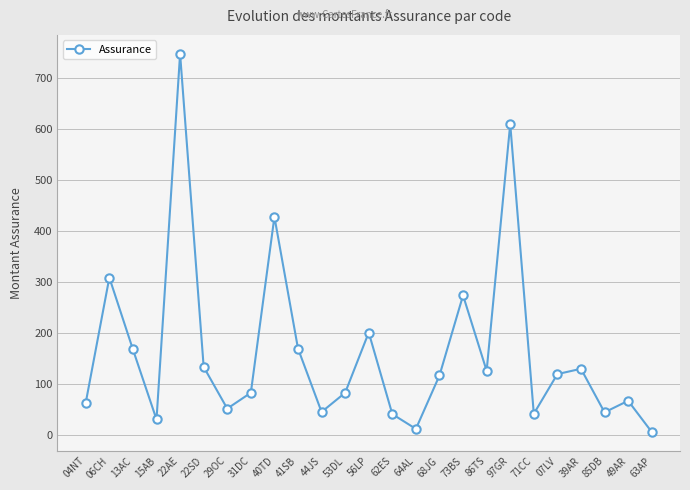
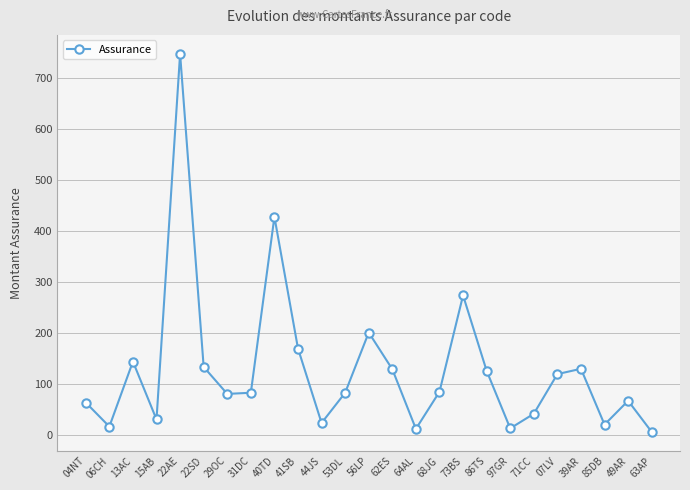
  {
    "04NT": 60,
-   "06CH": 310,
-   "13AC": 170,
+   "06CH": 20,
+   "13AC": 140,
    "15AB": 30,
    "22AE": 750,
    "22SD": 130,
-   "29OC": 50,
+   "29OC": 80,
    "31DC": 80,
    "40TD": 430,
    "41SB": 170,
-   "44JS": 50,
+   "44JS": 20,
    "53DL": 80,
    "56LP": 200,
-   "62ES": 40,
+   "62ES": 130,
    "64AL": 10,
-   "68JG": 120,
+   "68JG": 90,
    "73BS": 270,
    "86TS": 130,
-   "97GR": 610,
+   "97GR": 10,
    "71CC": 40,
    "07LV": 120,
    "39AR": 130,
-   "85DB": 50,
+   "85DB": 20,
    "49AR": 70,
    "63AP": 10
  }
